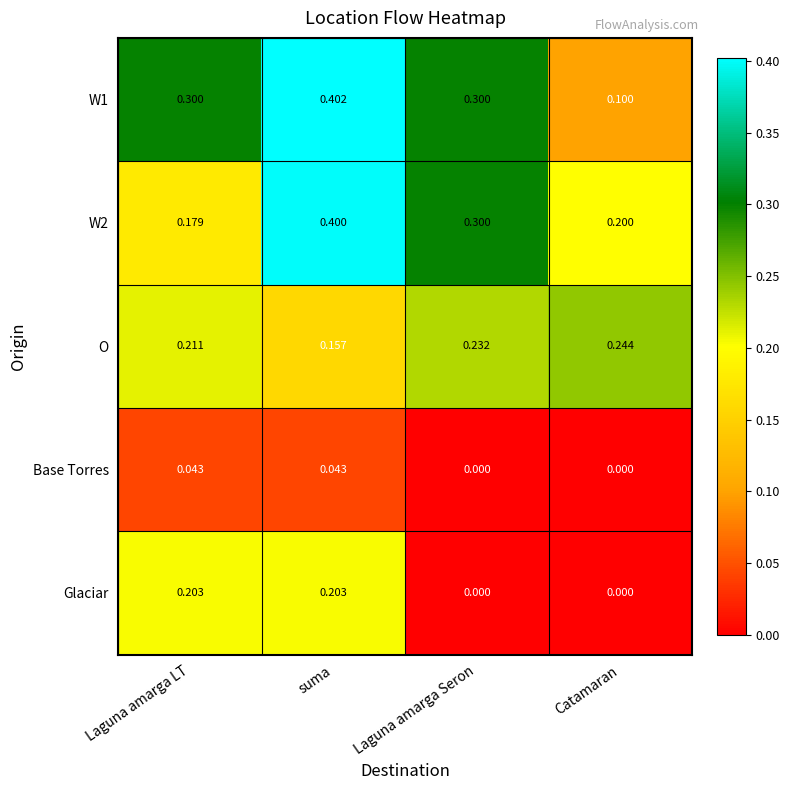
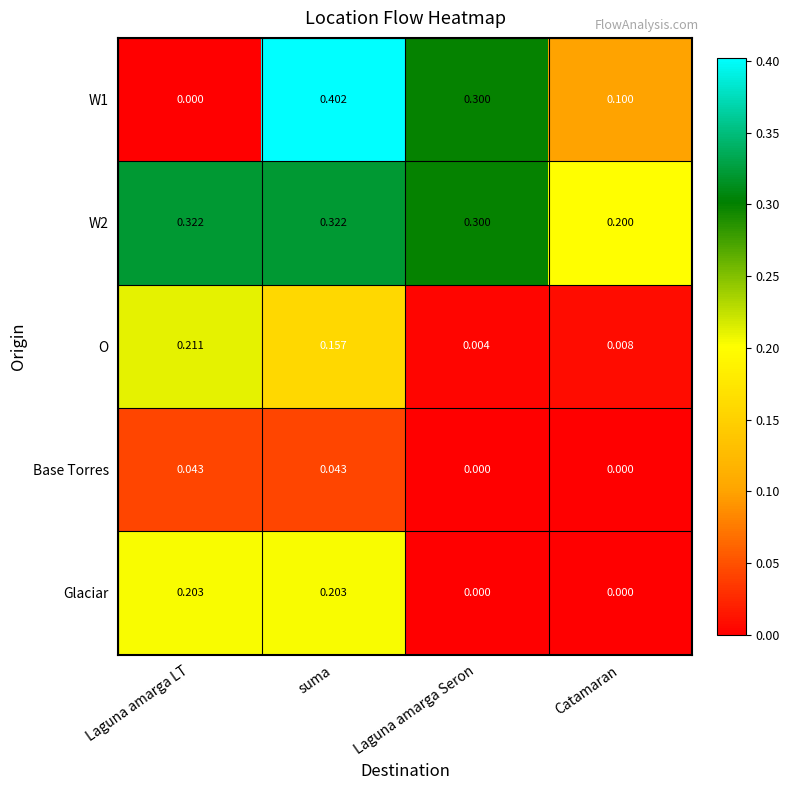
  {
    "W1": {
-     "Laguna amarga LT": 0.300,
+     "Laguna amarga LT": 0.000,
      "suma": 0.402,
      "Laguna amarga Seron": 0.300,
      "Catamaran": 0.100
    },
    "W2": {
-     "Laguna amarga LT": 0.179,
-     "suma": 0.400,
+     "Laguna amarga LT": 0.322,
+     "suma": 0.322,
      "Laguna amarga Seron": 0.300,
      "Catamaran": 0.200
    },
    "O": {
      "Laguna amarga LT": 0.211,
      "suma": 0.157,
-     "Laguna amarga Seron": 0.232,
-     "Catamaran": 0.244
+     "Laguna amarga Seron": 0.004,
+     "Catamaran": 0.008
    },
    "Base Torres": {
      "Laguna amarga LT": 0.043,
      "suma": 0.043,
      "Laguna amarga Seron": 0.000,
      "Catamaran": 0.000
    },
    "Glaciar": {
      "Laguna amarga LT": 0.203,
      "suma": 0.203,
      "Laguna amarga Seron": 0.000,
      "Catamaran": 0.000
    }
  }
